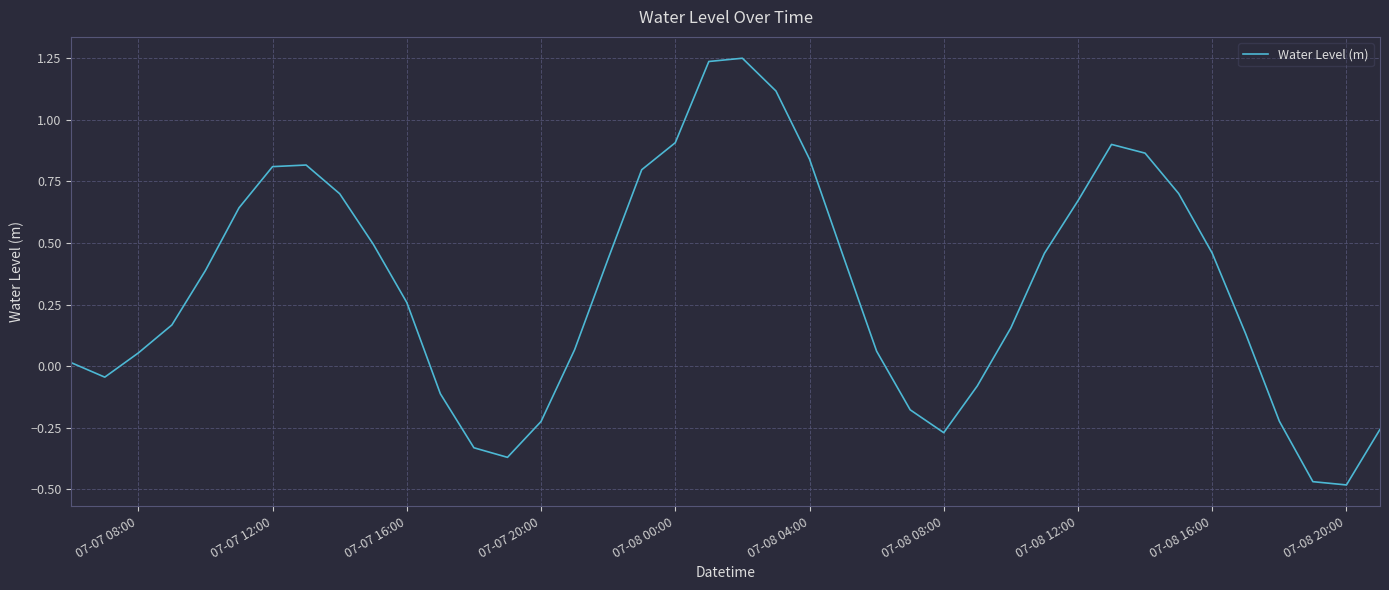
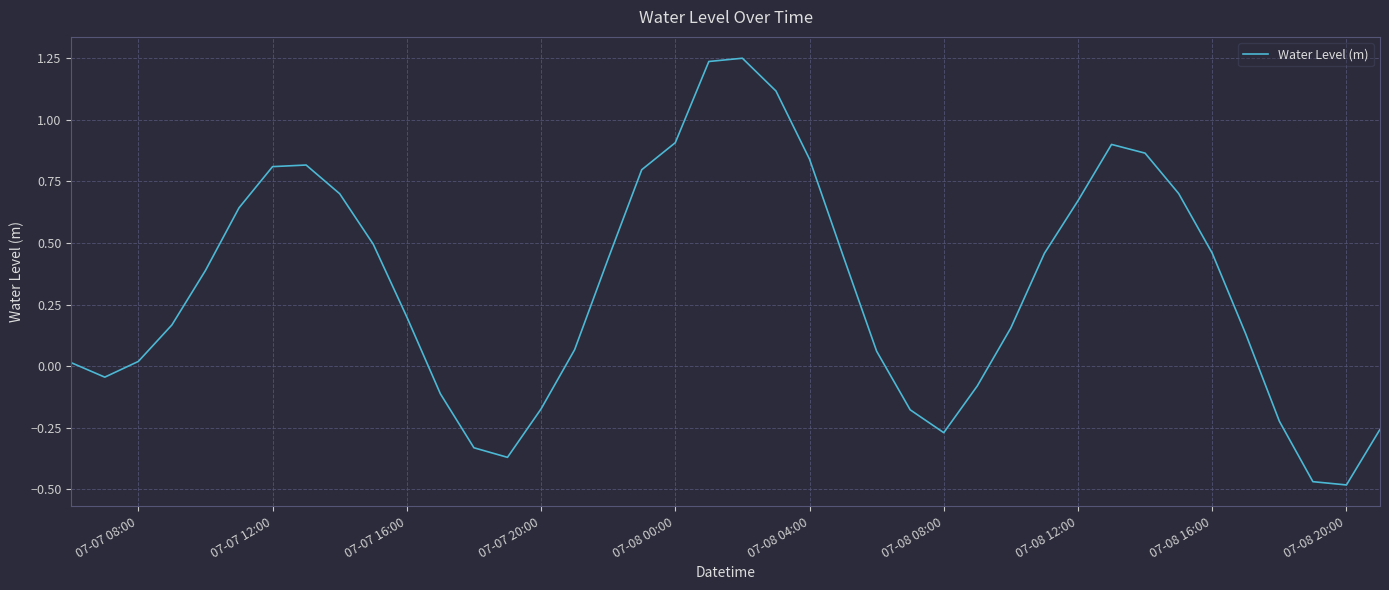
  {
-   "07-07 08:00": 0.05,
+   "07-07 08:00": 0.02,
    "07-07 12:00": 0.81,
-   "07-07 16:00": 0.26,
-   "07-07 20:00": -0.22,
+   "07-07 16:00": 0.20,
+   "07-07 20:00": -0.17,
    "07-08 00:00": 0.91,
    "07-08 04:00": 0.84,
    "07-08 08:00": -0.27,
    "07-08 12:00": 0.67,
    "07-08 16:00": 0.46,
    "07-08 20:00": -0.48
  }
